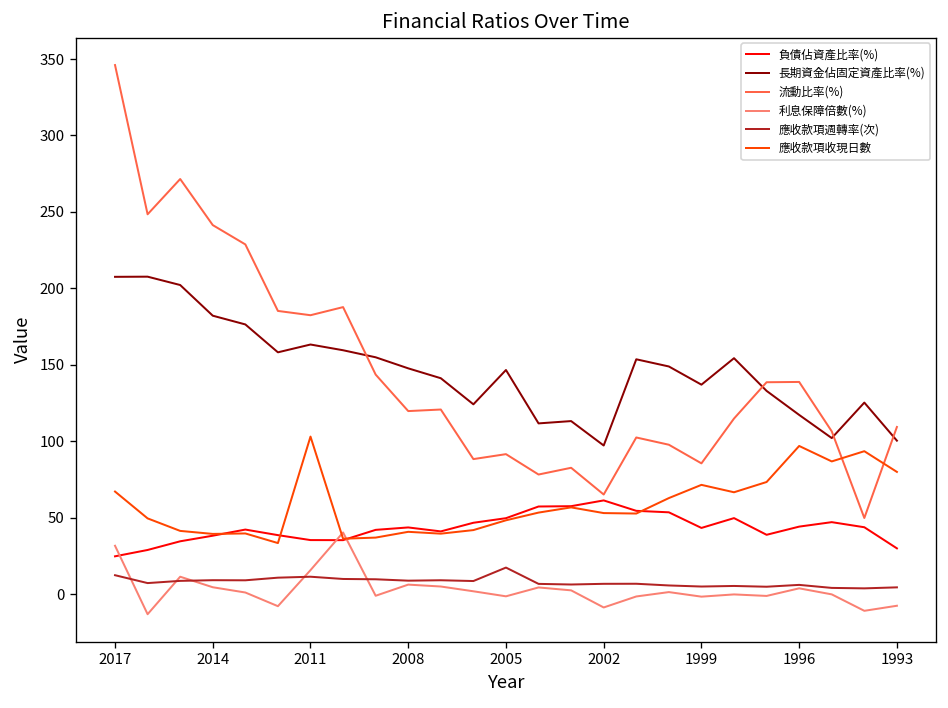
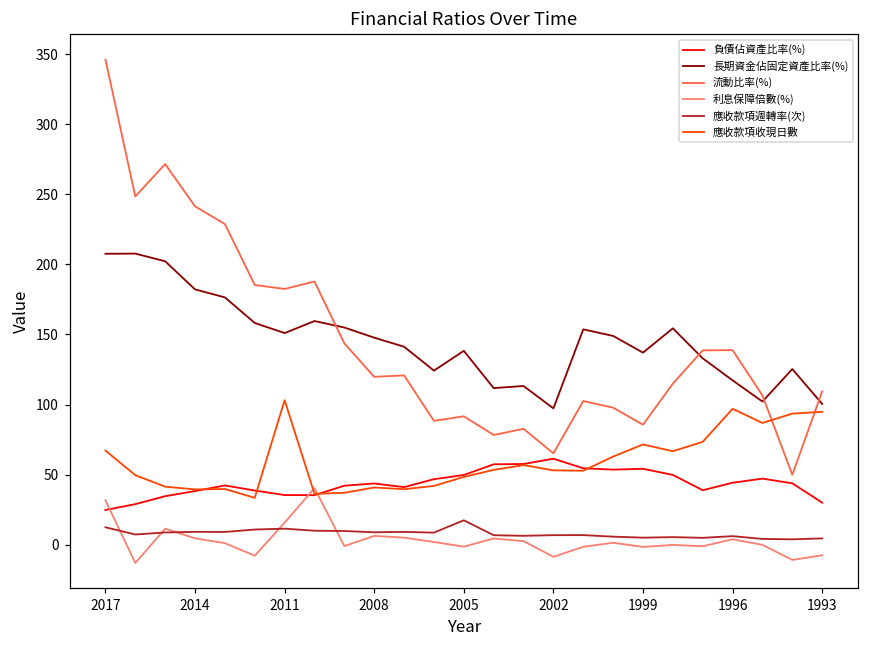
  {
    "負債佔資產比率(%)": {
      "2017": 25,
      "2011": 35,
      "2008": 44,
      "2002": 61,
-     "1999": 43,
+     "1999": 54,
      "1996": 44,
      "1993": 30
    },
    "長期資金佔固定資產比率(%)": {
      "2017": 208,
      "2014": 182,
-     "2011": 163,
+     "2011": 151,
      "2008": 148,
-     "2005": 147,
+     "2005": 138,
      "2002": 97,
      "1999": 137,
      "1996": 117,
      "1993": 100
    },
    "應收款項週轉率(次)": {
      "2017": 13,
      "2014": 9,
      "2011": 12,
      "2008": 9,
      "2005": 17,
      "2002": 7,
      "1999": 5,
      "1996": 6,
      "1993": 5
    },
    "應收款項收現日數": {
      "2017": 67,
      "2011": 103,
      "2008": 41,
      "2002": 53,
      "1999": 72,
      "1996": 97,
-     "1993": 80
+     "1993": 95
    }
  }
